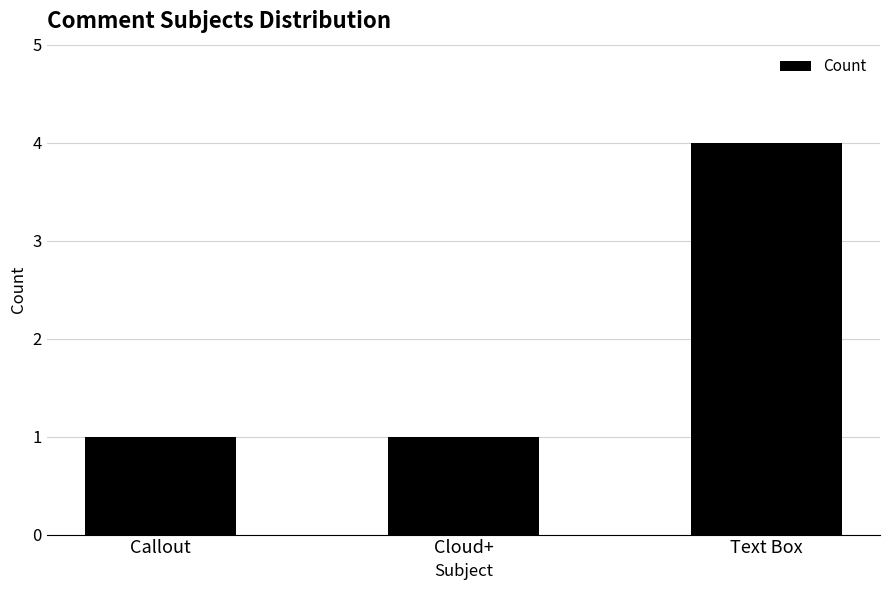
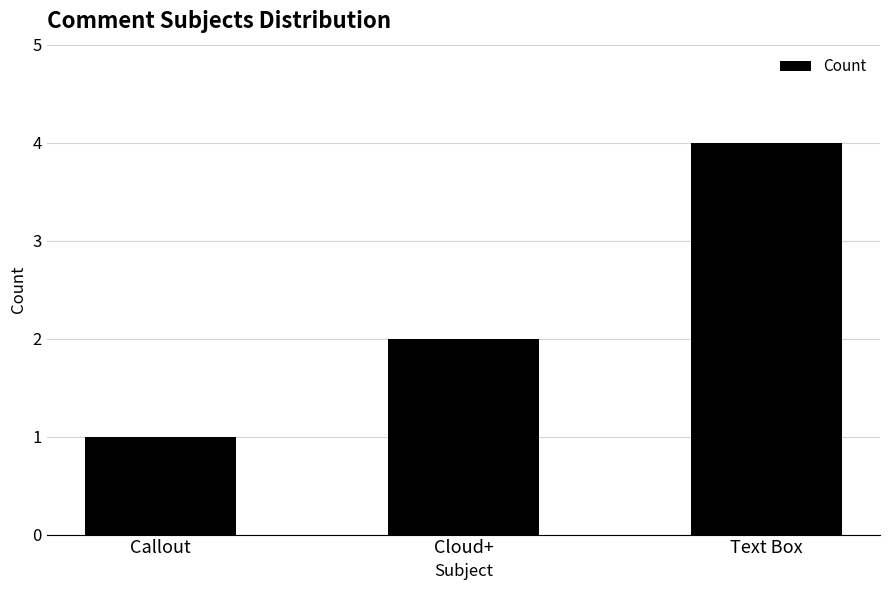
  {
    "Callout": 1,
-   "Cloud+": 1,
+   "Cloud+": 2,
    "Text Box": 4
  }
